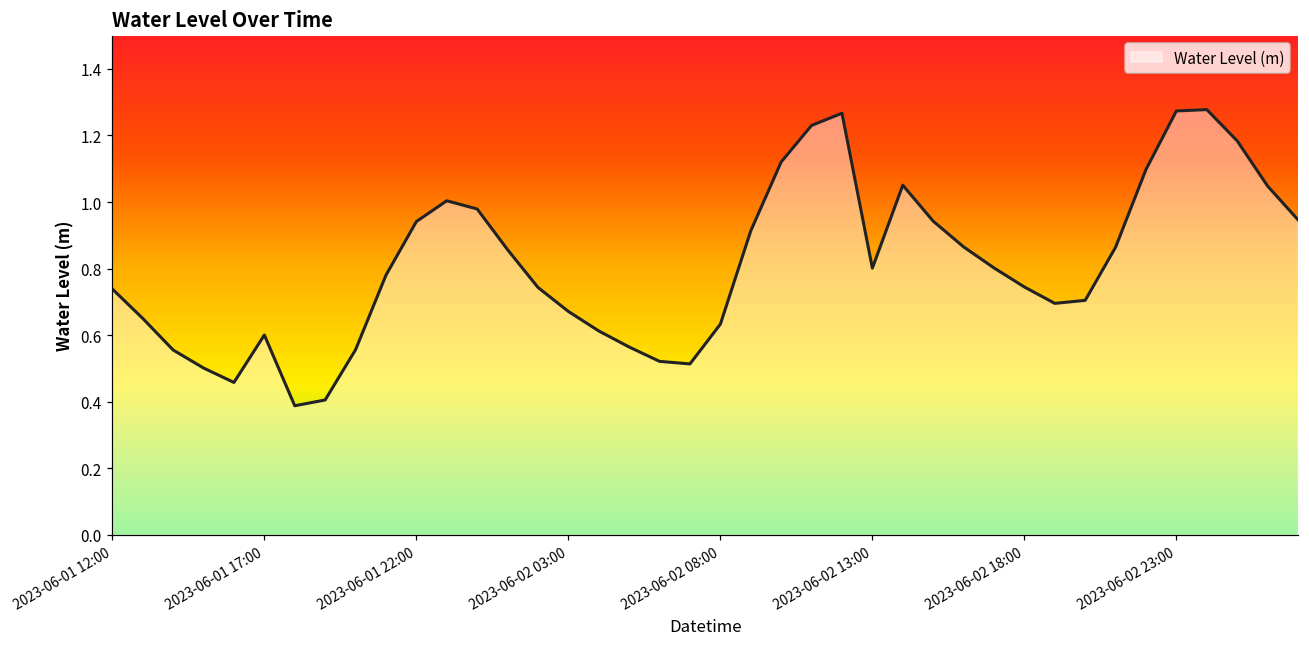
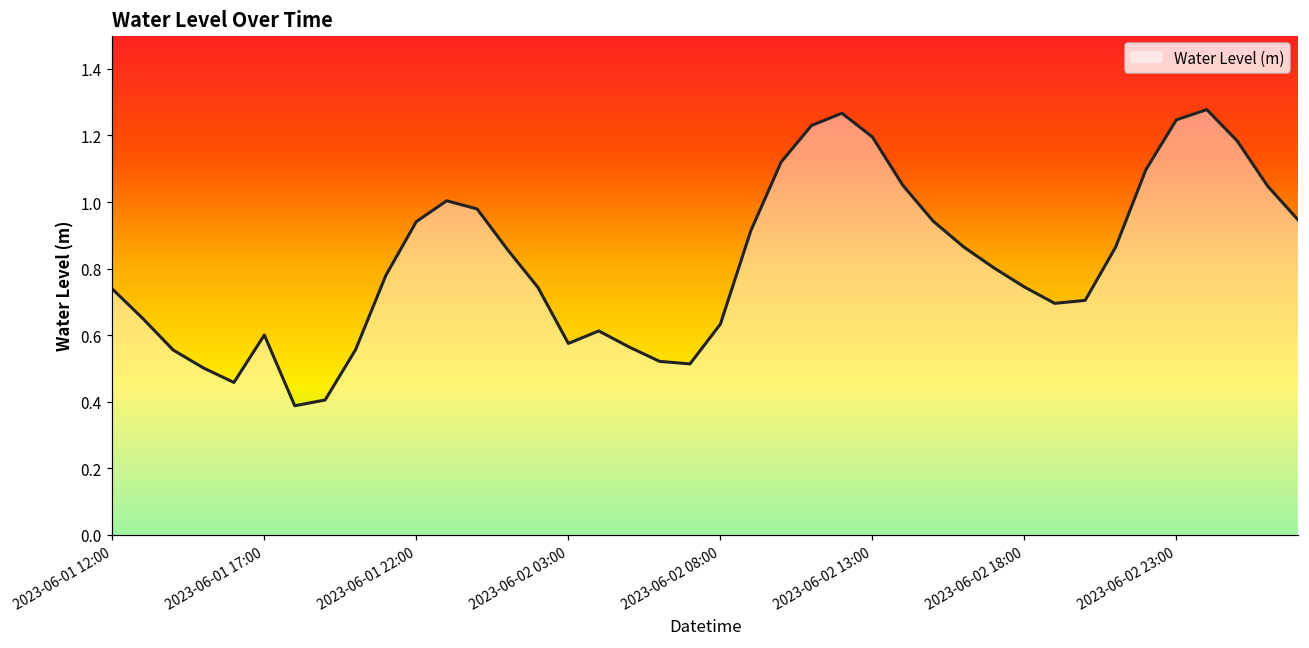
  {
    "2023-06-01 12:00": 0.74,
    "2023-06-01 17:00": 0.60,
    "2023-06-01 22:00": 0.94,
-   "2023-06-02 03:00": 0.67,
+   "2023-06-02 03:00": 0.57,
    "2023-06-02 08:00": 0.63,
-   "2023-06-02 13:00": 0.80,
+   "2023-06-02 13:00": 1.20,
    "2023-06-02 18:00": 0.74,
-   "2023-06-02 23:00": 1.27
+   "2023-06-02 23:00": 1.25
  }
